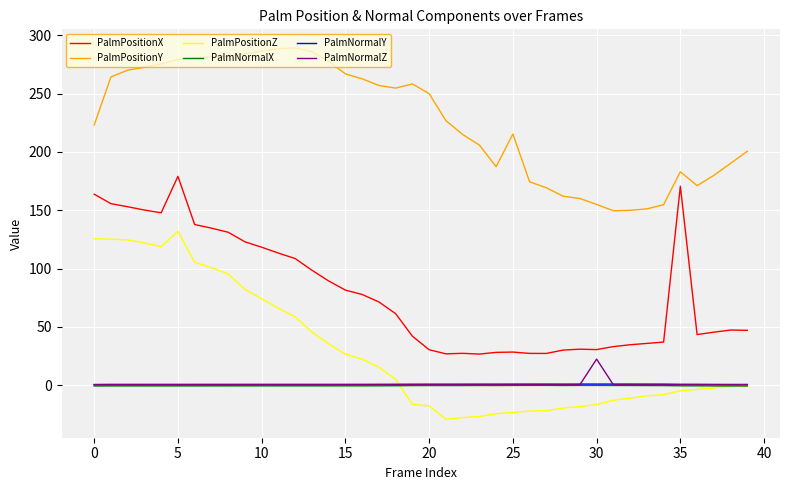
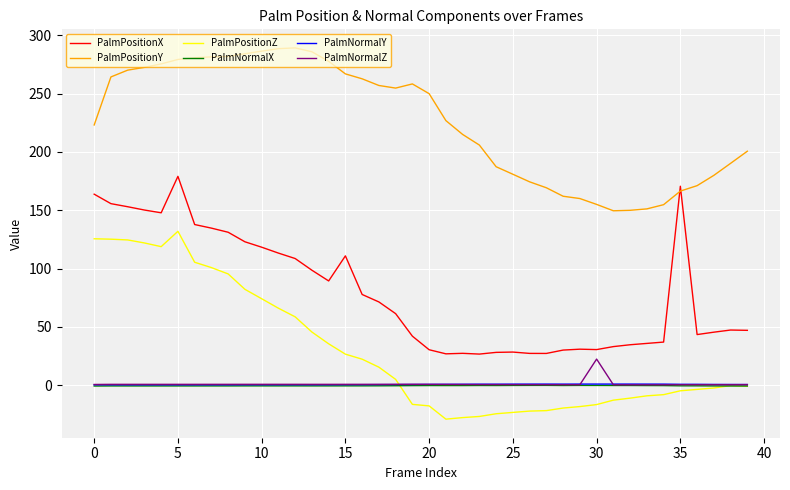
  {
    "PalmPositionX": {
      "0": 164,
      "5": 179,
      "10": 118,
-     "15": 82,
+     "15": 111,
      "20": 30,
      "25": 28,
      "30": 30,
      "35": 171
    },
    "PalmPositionY": {
      "0": 223,
      "15": 267,
      "20": 250,
-     "25": 215,
+     "25": 181,
      "30": 155,
-     "35": 183
+     "35": 166
    },
    "PalmPositionZ": {
      "0": 126,
      "5": 132,
      "10": 74,
      "15": 27,
      "20": -18,
      "25": -23,
      "30": -17,
      "35": -5
    },
    "PalmNormalZ": {
      "30": 22
    }
  }
